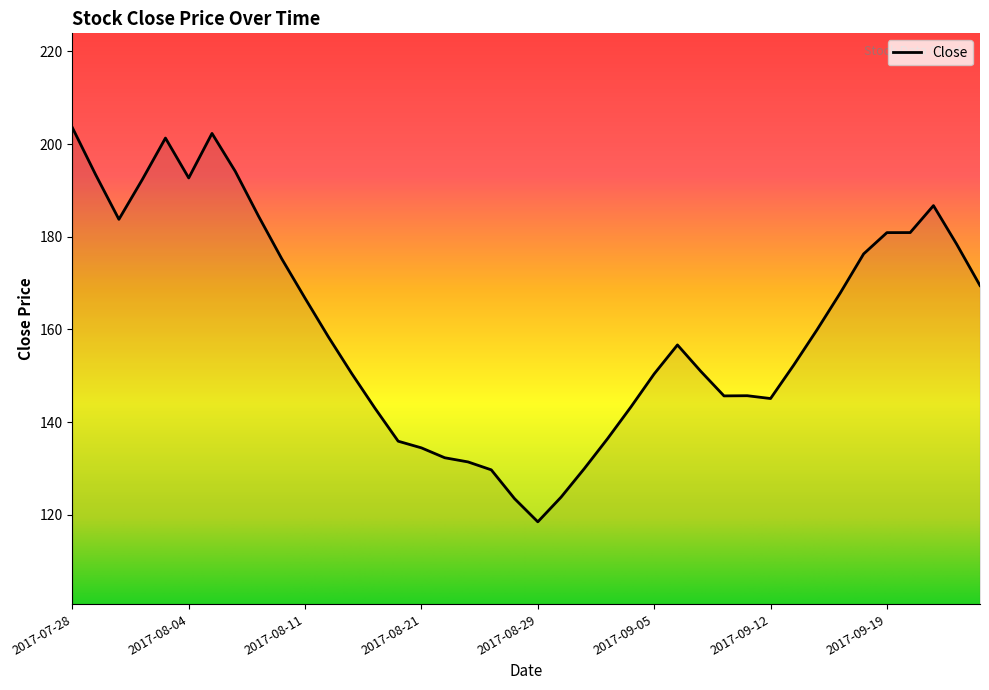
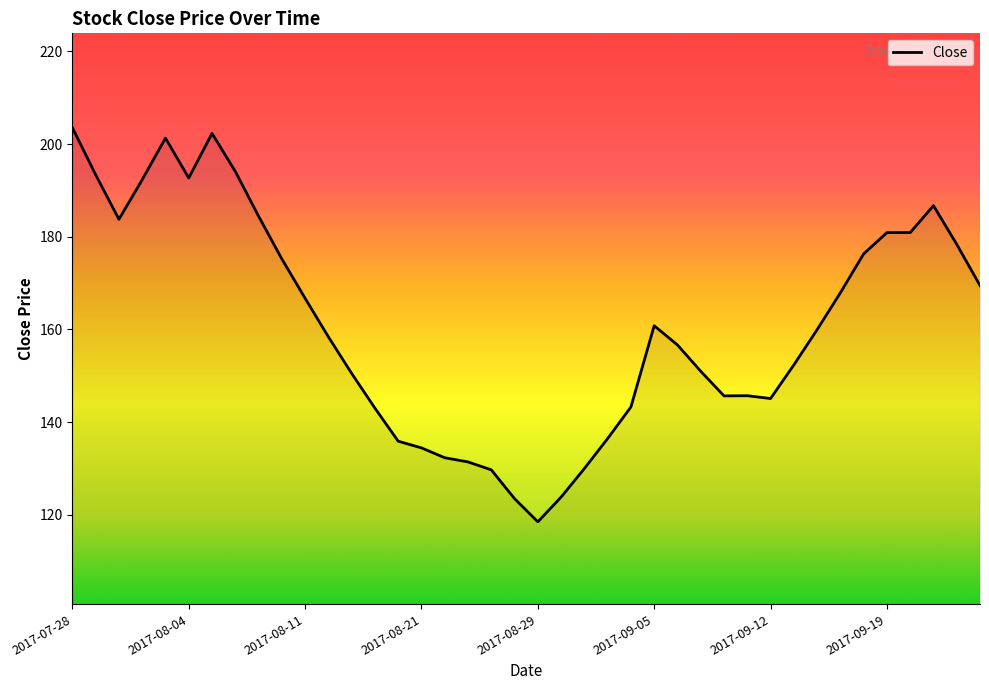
  {
    "2017-07-28": 204,
    "2017-08-04": 193,
    "2017-08-11": 167,
    "2017-08-21": 134,
    "2017-08-29": 118,
-   "2017-09-05": 150,
+   "2017-09-05": 161,
    "2017-09-12": 145,
    "2017-09-19": 181
  }
